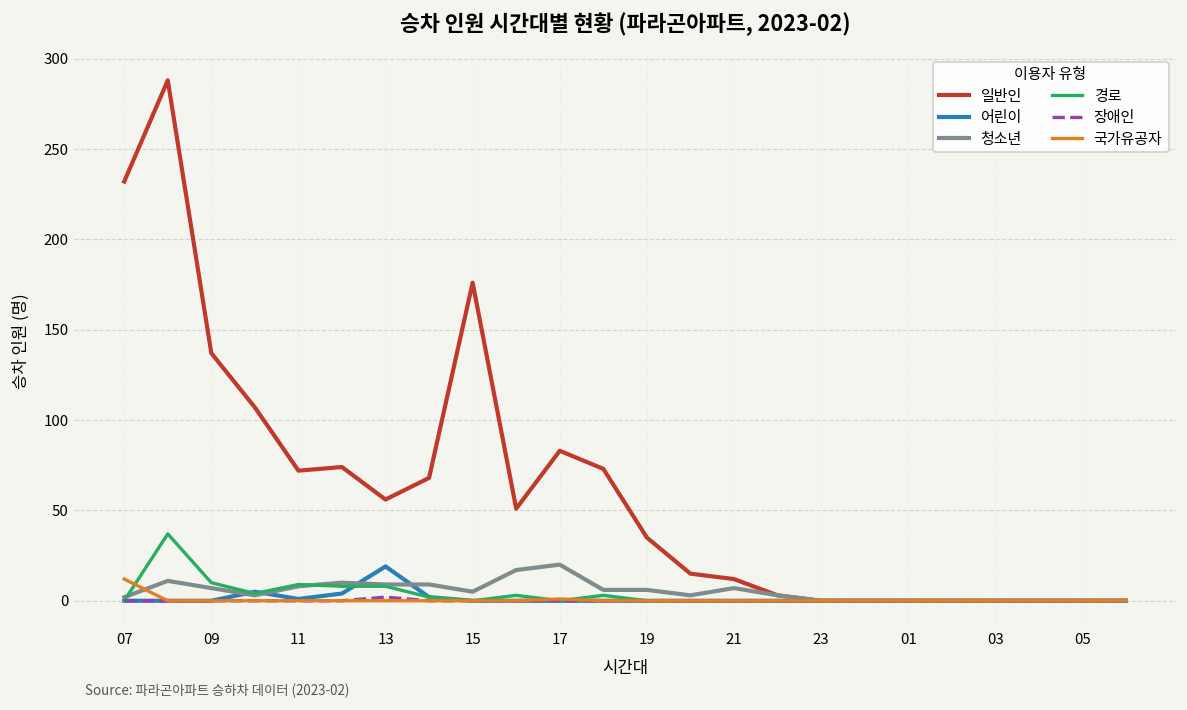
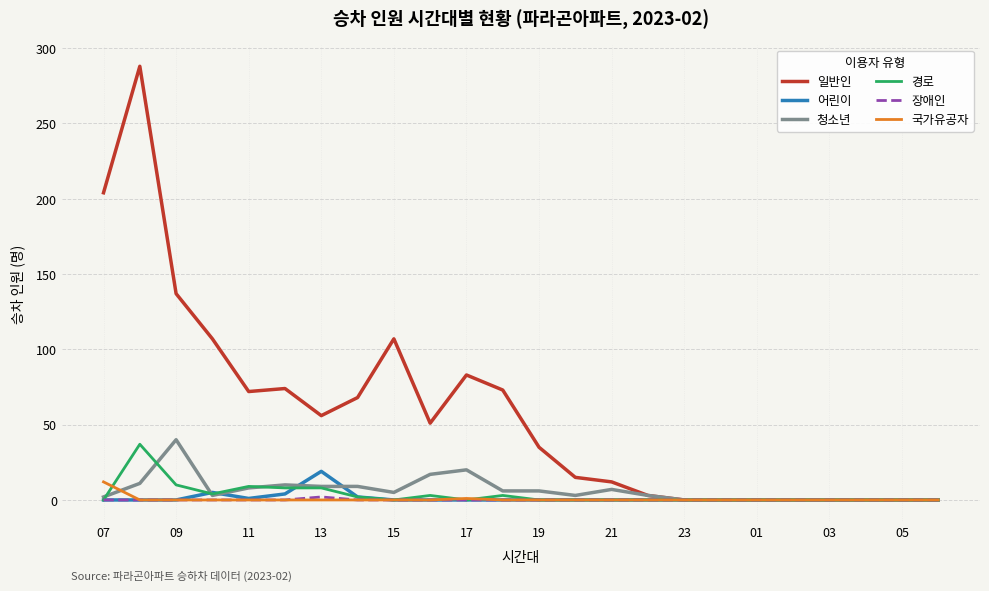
  {
    "일반인": {
-     "07": 232,
+     "07": 204,
      "09": 137,
      "11": 72,
      "13": 56,
-     "15": 176,
+     "15": 107,
      "17": 83,
      "19": 35,
      "21": 12
    },
    "어린이": {
      "13": 19
    },
    "청소년": {
      "07": 2,
-     "09": 7,
+     "09": 40,
      "15": 5,
      "17": 20,
      "19": 6,
      "21": 7
    },
    "경로": {
      "09": 10
    },
    "장애인": {
      "13": 2
    },
    "국가유공자": {
      "07": 12,
      "13": 0
    }
  }
